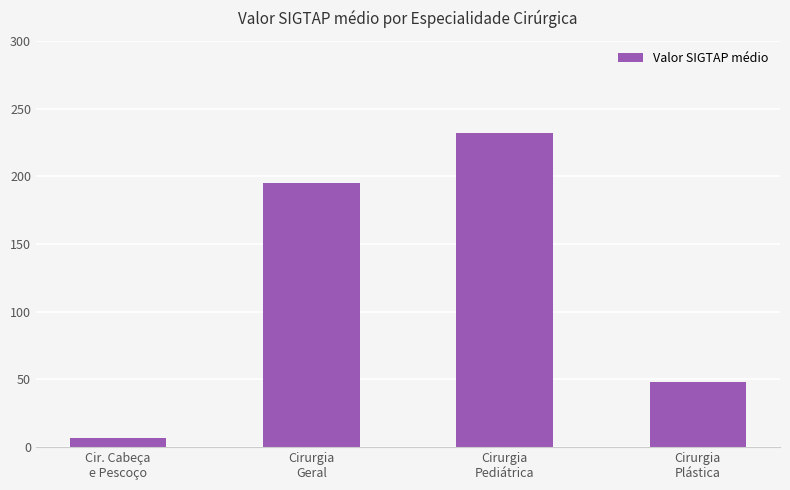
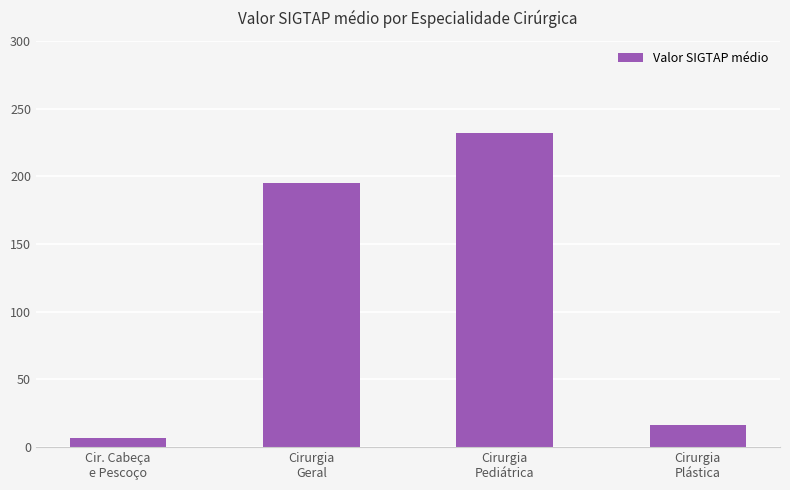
  {
    "Cir. Cabeça e Pescoço": 7,
    "Cirurgia Geral": 195,
    "Cirurgia Pediátrica": 232,
-   "Cirurgia Plástica": 48
+   "Cirurgia Plástica": 16
  }
